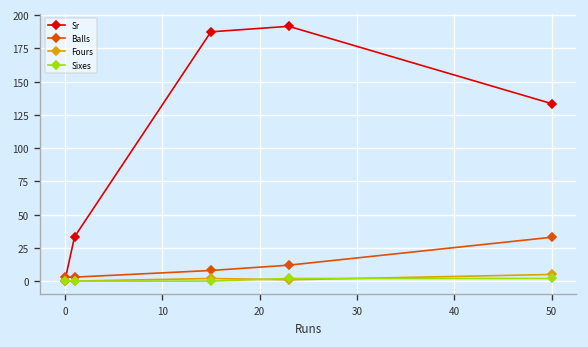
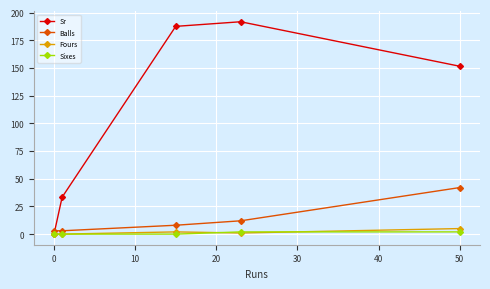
  {
    "Sr": {
-     "50": 134
+     "50": 152
    },
    "Balls": {
      "0": 3,
-     "50": 33
+     "50": 42
    },
    "Fours": {
      "50": 5
    },
    "Sixes": {
      "50": 2
    }
  }
